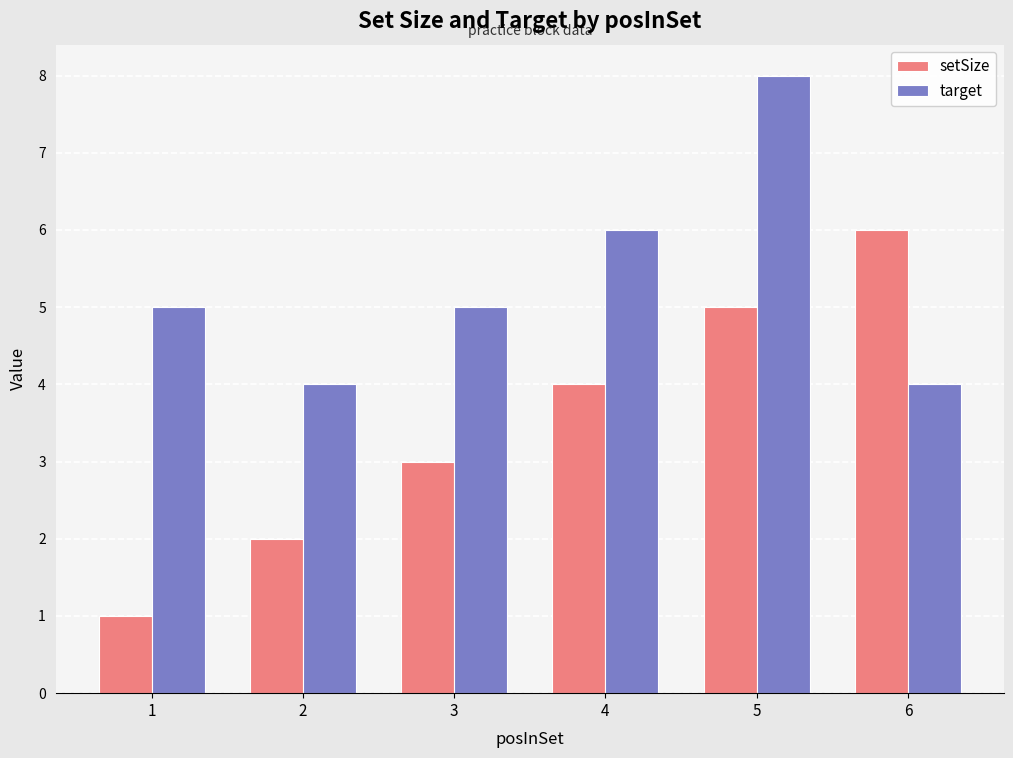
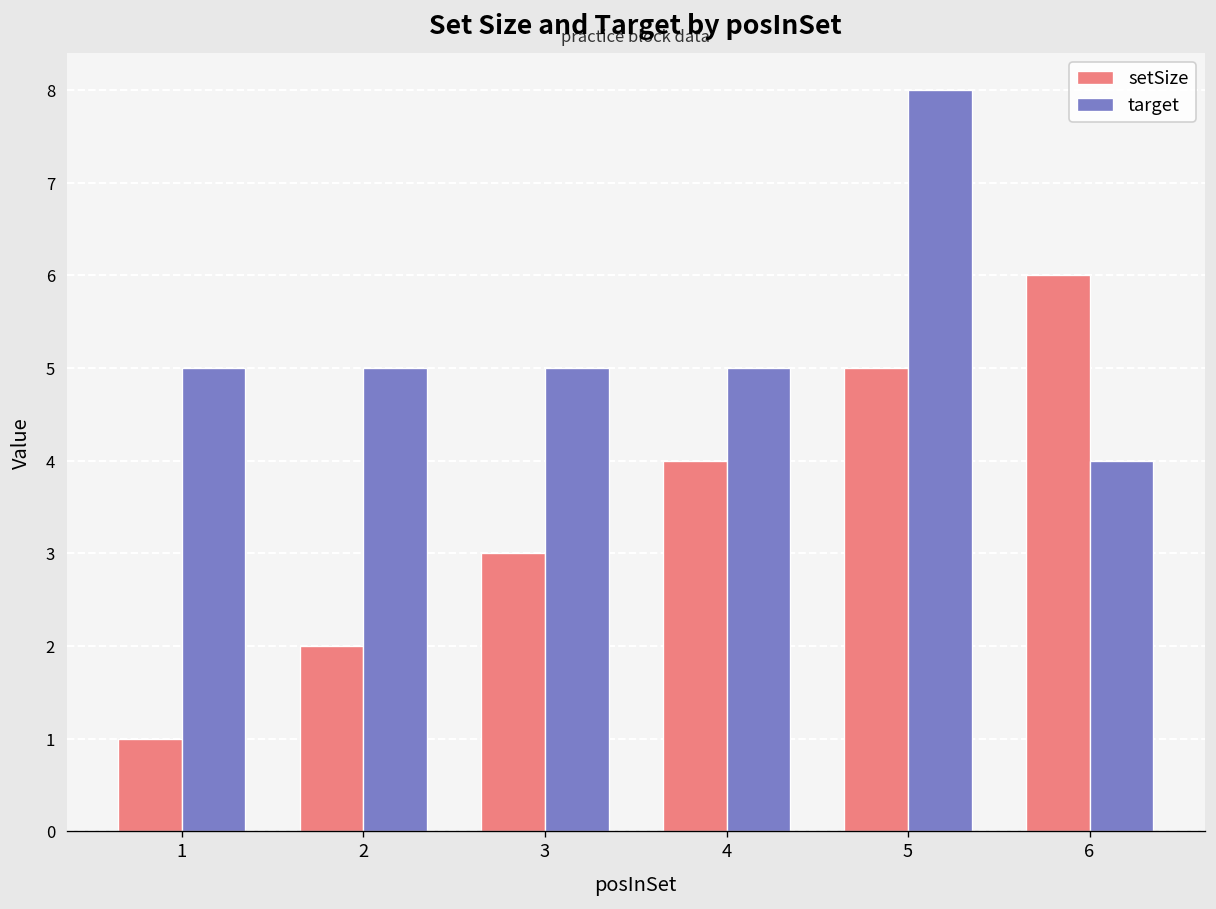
  {
    "setSize": {
      "1": 1,
      "2": 2,
      "3": 3,
      "4": 4,
      "5": 5,
      "6": 6
    },
    "target": {
      "1": 5,
-     "2": 4,
+     "2": 5,
      "3": 5,
-     "4": 6,
+     "4": 5,
      "5": 8,
      "6": 4
    }
  }
